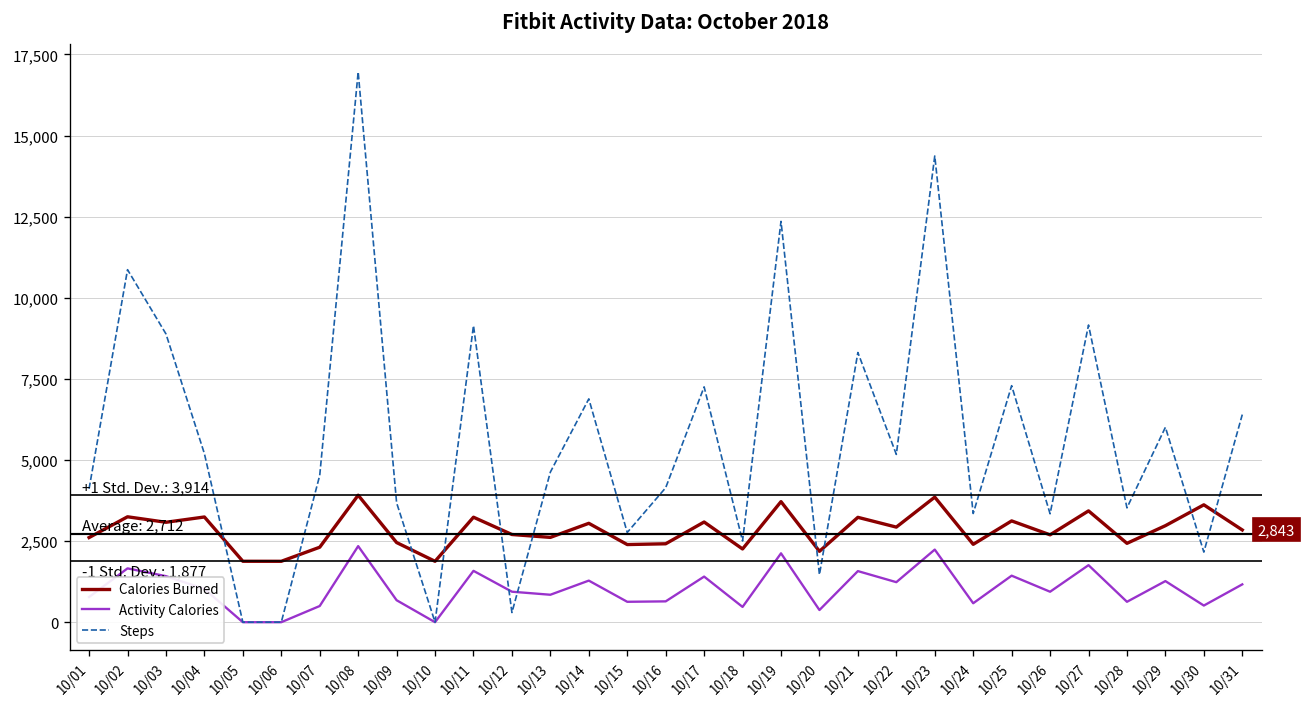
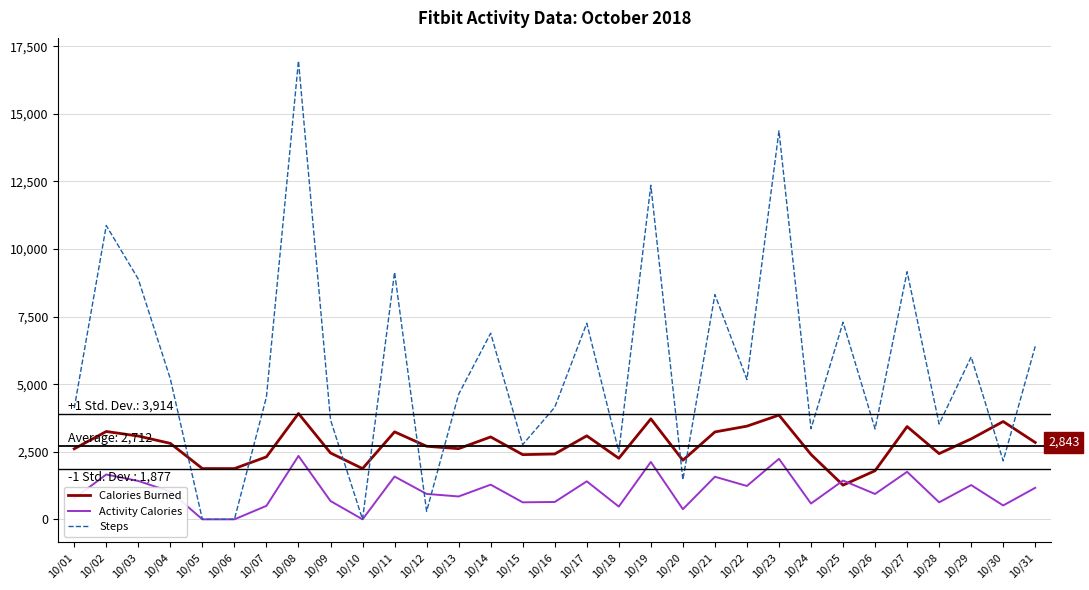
  {
    "Calories Burned": {
      "10/01": "2,600",
      "10/02": "3,200",
-     "10/04": "3,200",
+     "10/04": "2,800",
      "10/05": "1,900",
      "10/06": "1,900",
      "10/07": "2,300",
      "10/08": "3,900",
      "10/09": "2,500",
      "10/10": "1,900",
      "10/11": "3,200",
      "10/12": "2,700",
      "10/13": "2,600",
      "10/14": "3,000",
      "10/15": "2,400",
      "10/16": "2,400",
      "10/17": "3,100",
      "10/18": "2,300",
      "10/19": "3,700",
      "10/20": "2,200",
      "10/21": "3,200",
-     "10/22": "2,900",
+     "10/22": "3,400",
      "10/23": "3,900",
      "10/24": "2,400",
-     "10/25": "3,100",
-     "10/26": "2,700",
+     "10/25": "1,300",
+     "10/26": "1,800",
      "10/27": "3,400",
      "10/28": "2,400",
      "10/29": "3,000",
      "10/30": "3,600"
    },
    "Activity Calories": {
      "10/07": "500",
      "10/08": "2,300",
      "10/09": "700",
      "10/11": "1,600",
      "10/12": "900",
      "10/13": "800",
      "10/14": "1,300",
      "10/15": "600",
      "10/16": "600",
      "10/17": "1,400",
      "10/18": "500",
      "10/19": "2,100",
      "10/20": "400",
      "10/21": "1,600",
      "10/22": "1,200",
      "10/23": "2,200",
      "10/24": "600",
      "10/25": "1,400",
      "10/26": "900",
      "10/27": "1,800",
      "10/28": "600",
      "10/29": "1,300",
      "10/30": "500",
      "10/31": "1,200"
    },
    "Steps": {
      "10/02": "10,900",
      "10/03": "8,900",
      "10/04": "5,200",
      "10/07": "4,500",
      "10/08": "17,000",
      "10/09": "3,700",
      "10/11": "9,100",
      "10/12": "300",
      "10/13": "4,600",
      "10/14": "6,900",
      "10/15": "2,800",
      "10/16": "4,100",
      "10/17": "7,300",
      "10/18": "2,500",
      "10/19": "12,400",
      "10/20": "1,500",
      "10/21": "8,300",
      "10/22": "5,200",
      "10/23": "14,400",
      "10/24": "3,400",
      "10/25": "7,300",
      "10/26": "3,300",
      "10/27": "9,200",
      "10/28": "3,500",
      "10/29": "6,000",
      "10/30": "2,200",
      "10/31": "6,400"
    }
  }
